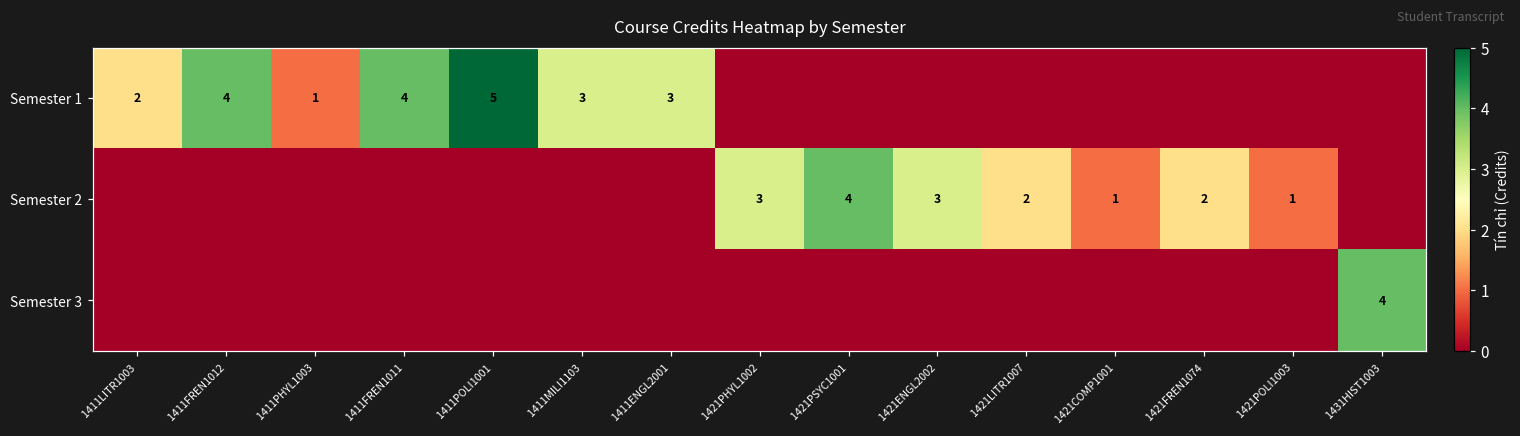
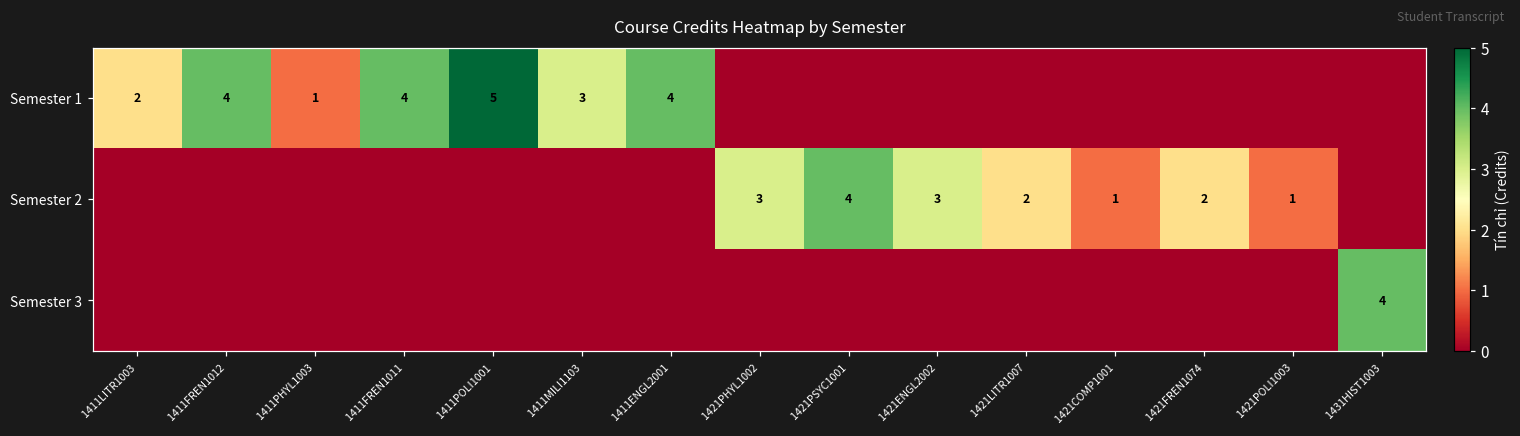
  {
    "Semester 1": {
      "1411LITR1003": 2,
      "1411FREN1012": 4,
      "1411PHYL1003": 1,
      "1411FREN1011": 4,
      "1411POLI1001": 5,
      "1411MILI1103": 3,
-     "1411ENGL2001": 3
+     "1411ENGL2001": 4
    },
    "Semester 2": {
      "1421PHYL1002": 3,
      "1421PSYC1001": 4,
      "1421ENGL2002": 3,
      "1421LITR1007": 2,
      "1421COMP1001": 1,
      "1421FREN1074": 2,
      "1421POLI1003": 1
    },
    "Semester 3": {
      "1431HIST1003": 4
    }
  }
